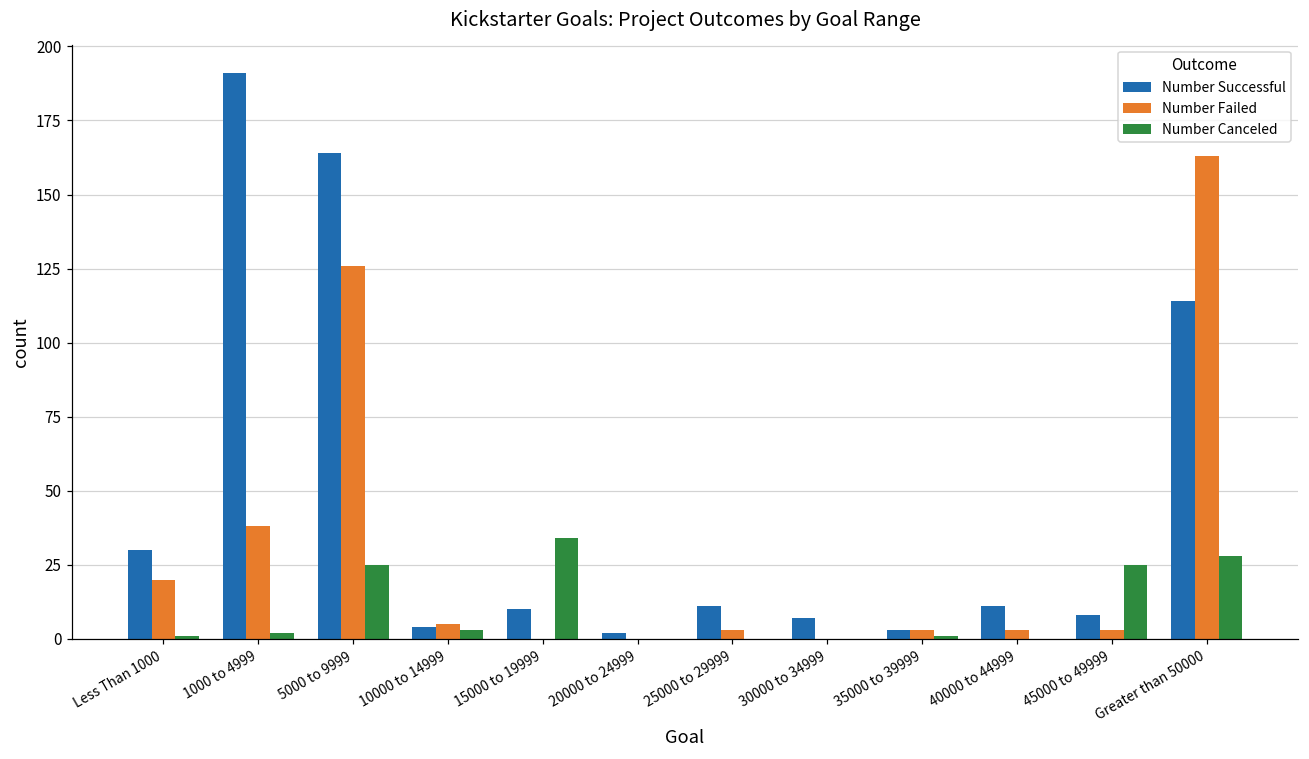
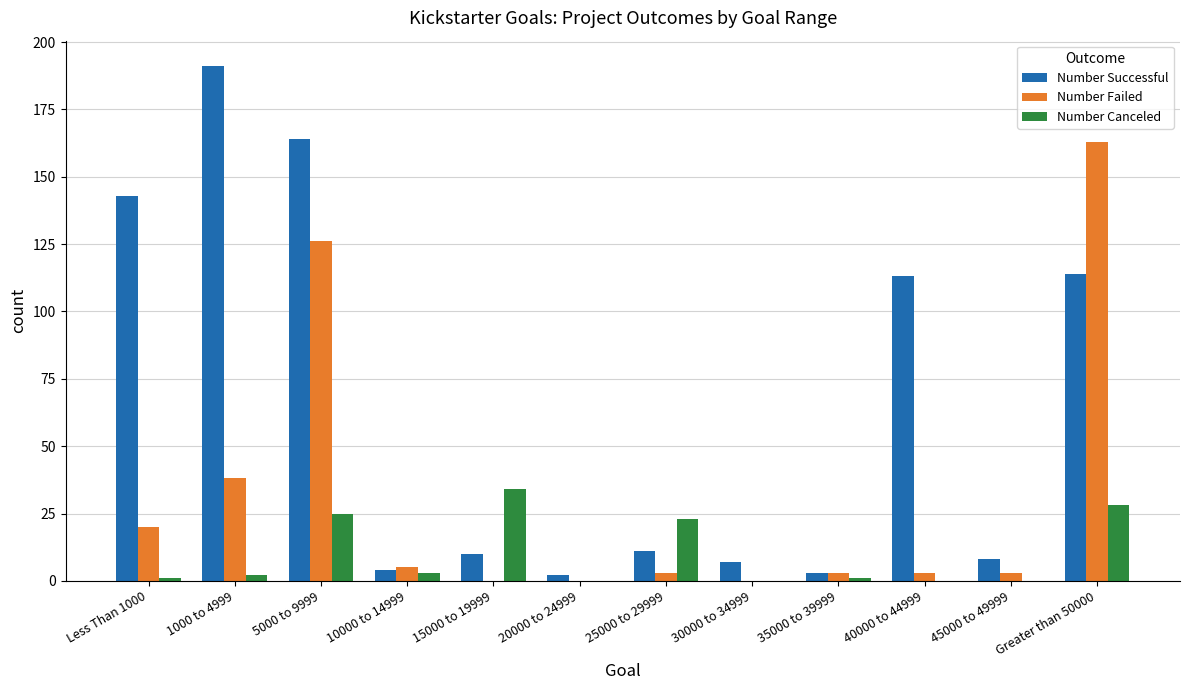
  {
    "Number Successful": {
-     "Less Than 1000": 30,
+     "Less Than 1000": 143,
      "1000 to 4999": 191,
      "5000 to 9999": 164,
      "10000 to 14999": 4,
      "15000 to 19999": 10,
      "20000 to 24999": 2,
      "25000 to 29999": 11,
      "30000 to 34999": 7,
      "35000 to 39999": 3,
-     "40000 to 44999": 11,
+     "40000 to 44999": 113,
      "45000 to 49999": 8,
      "Greater than 50000": 114
    },
    "Number Failed": {
      "Less Than 1000": 20,
      "1000 to 4999": 38,
      "5000 to 9999": 126,
      "10000 to 14999": 5,
      "15000 to 19999": 0,
      "20000 to 24999": 0,
      "25000 to 29999": 3,
      "30000 to 34999": 0,
      "35000 to 39999": 3,
      "40000 to 44999": 3,
      "45000 to 49999": 3,
      "Greater than 50000": 163
    },
    "Number Canceled": {
      "Less Than 1000": 1,
      "1000 to 4999": 2,
      "5000 to 9999": 25,
      "10000 to 14999": 3,
      "15000 to 19999": 34,
      "20000 to 24999": 0,
-     "25000 to 29999": 0,
+     "25000 to 29999": 23,
      "30000 to 34999": 0,
      "35000 to 39999": 1,
      "40000 to 44999": 0,
-     "45000 to 49999": 25,
+     "45000 to 49999": 0,
      "Greater than 50000": 28
    }
  }
